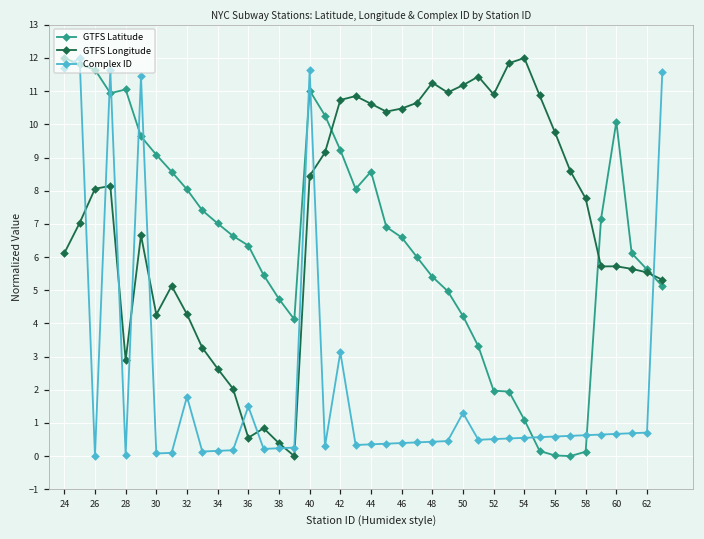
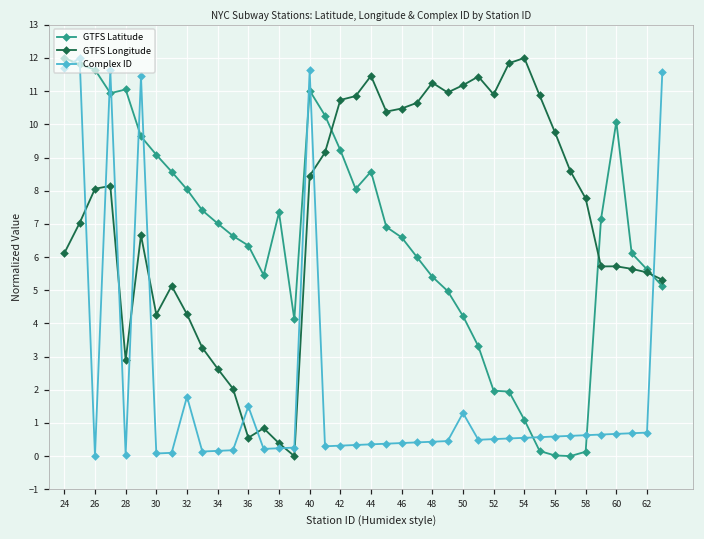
  {
    "GTFS Latitude": {
      "28": 11.1,
      "30": 9.1,
      "32": 8.0,
      "34": 7.0,
      "36": 6.3,
-     "38": 4.7,
+     "38": 7.3,
      "40": 11.0,
      "42": 9.2,
      "44": 8.6,
      "46": 6.6,
      "48": 5.4,
      "50": 4.2,
      "52": 2.0,
      "54": 1.1,
      "56": 0.0,
      "58": 0.1,
      "60": 10.1,
      "62": 5.6
    },
    "GTFS Longitude": {
      "24": 6.1,
      "26": 8.1,
      "28": 2.9,
      "30": 4.3,
      "32": 4.3,
      "34": 2.6,
      "36": 0.6,
      "38": 0.4,
      "40": 8.4,
      "42": 10.7,
-     "44": 10.6,
+     "44": 11.5,
      "46": 10.5,
      "48": 11.3,
      "50": 11.2,
      "52": 10.9,
      "54": 12.0,
      "56": 9.8,
      "58": 7.8,
      "60": 5.7,
      "62": 5.5
    },
    "Complex ID": {
      "26": 0.0,
      "28": 0.0,
      "30": 0.1,
      "32": 1.8,
      "34": 0.2,
      "36": 1.5,
      "38": 0.2,
      "40": 11.6,
-     "42": 3.1,
+     "42": 0.3,
      "44": 0.4,
      "46": 0.4,
      "48": 0.4,
      "50": 1.3,
      "52": 0.5,
      "54": 0.6,
      "56": 0.6,
      "58": 0.6,
      "60": 0.7,
      "62": 0.7
    }
  }
